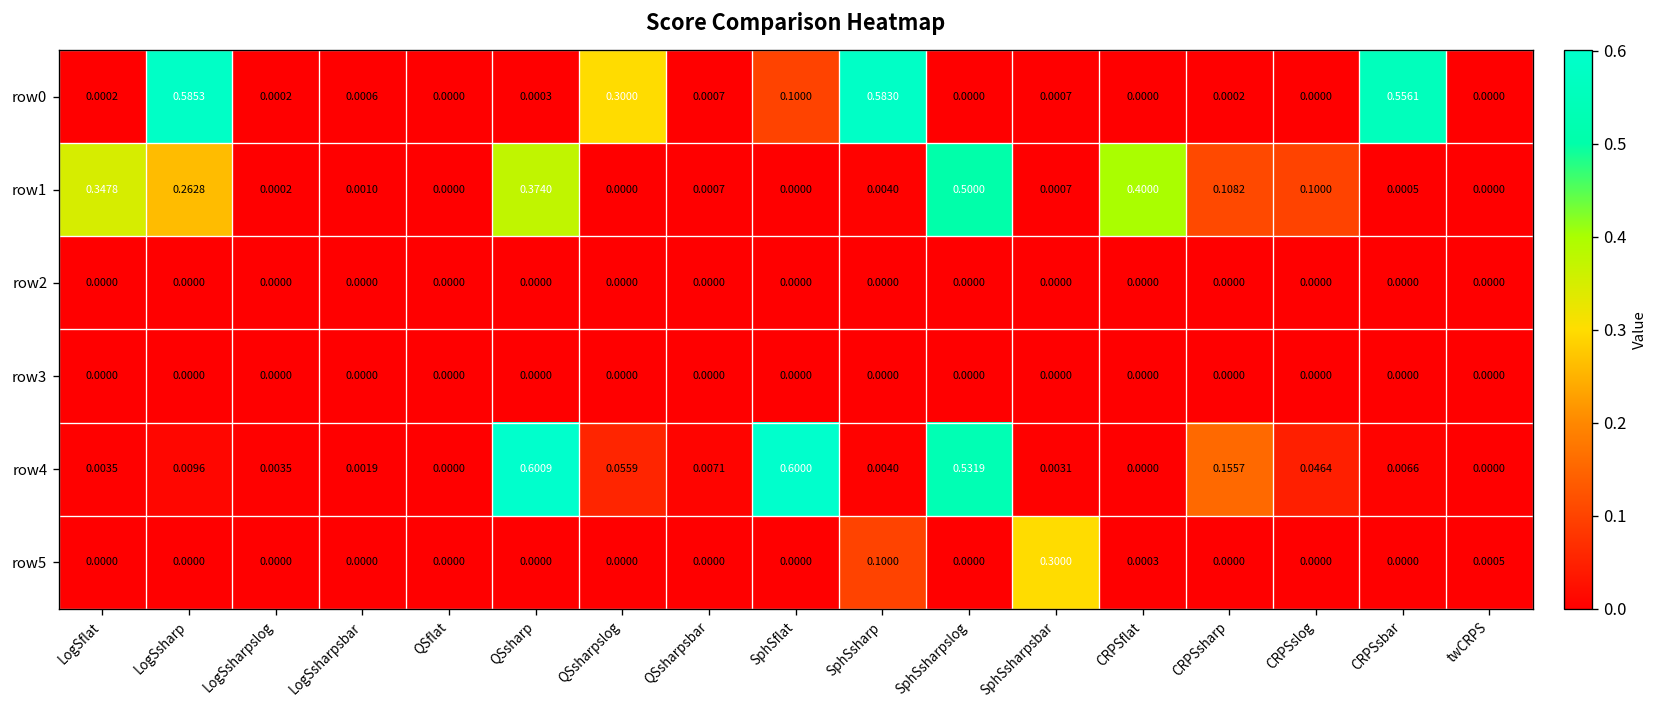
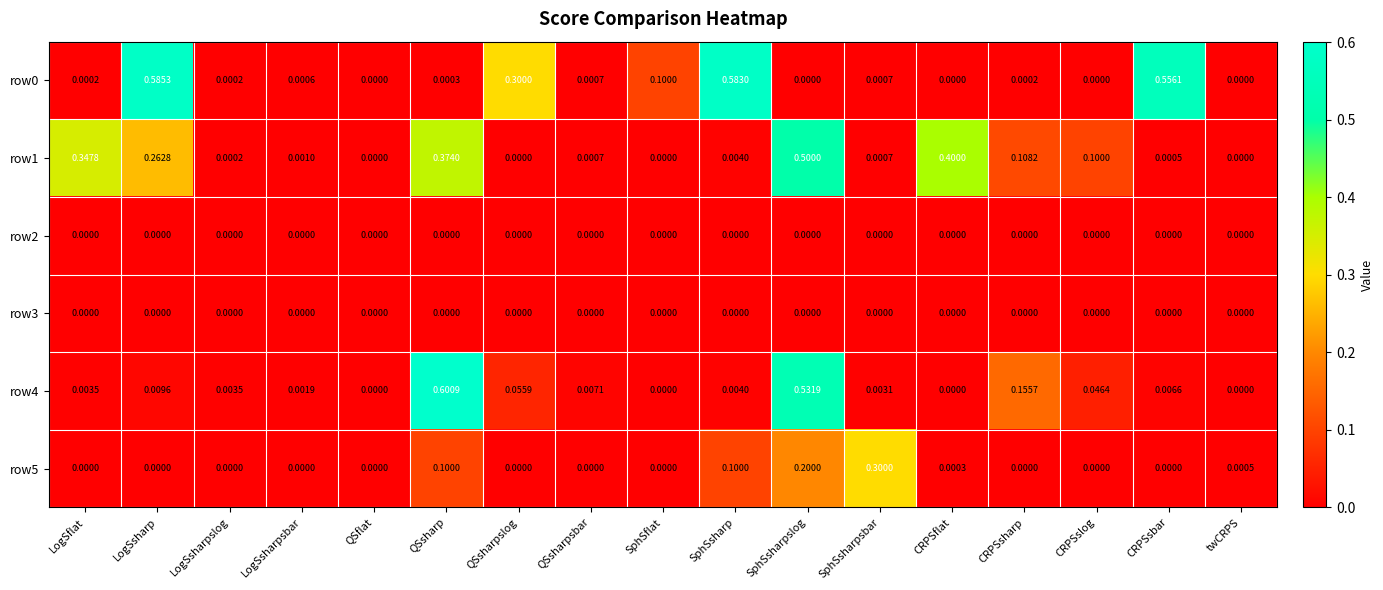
  {
    "row0": {
      "LogSflat": 0.0002,
      "LogSsharp": 0.5853,
      "LogSsharpslog": 0.0002,
      "LogSsharpsbar": 0.0006,
      "QSflat": 0.0000,
      "QSsharp": 0.0003,
      "QSsharpslog": 0.3000,
      "QSsharpsbar": 0.0007,
      "SphSflat": 0.1000,
      "SphSsharp": 0.5830,
      "SphSsharpslog": 0.0000,
      "SphSsharpsbar": 0.0007,
      "CRPSflat": 0.0000,
      "CRPSsharp": 0.0002,
      "CRPSslog": 0.0000,
      "CRPSsbar": 0.5561,
      "twCRPS": 0.0000
    },
    "row1": {
      "LogSflat": 0.3478,
      "LogSsharp": 0.2628,
      "LogSsharpslog": 0.0002,
      "LogSsharpsbar": 0.0010,
      "QSflat": 0.0000,
      "QSsharp": 0.3740,
      "QSsharpslog": 0.0000,
      "QSsharpsbar": 0.0007,
      "SphSflat": 0.0000,
      "SphSsharp": 0.0040,
      "SphSsharpslog": 0.5000,
      "SphSsharpsbar": 0.0007,
      "CRPSflat": 0.4000,
      "CRPSsharp": 0.1082,
      "CRPSslog": 0.1000,
      "CRPSsbar": 0.0005,
      "twCRPS": 0.0000
    },
    "row2": {
      "LogSflat": 0.0000,
      "LogSsharp": 0.0000,
      "LogSsharpslog": 0.0000,
      "LogSsharpsbar": 0.0000,
      "QSflat": 0.0000,
      "QSsharp": 0.0000,
      "QSsharpslog": 0.0000,
      "QSsharpsbar": 0.0000,
      "SphSflat": 0.0000,
      "SphSsharp": 0.0000,
      "SphSsharpslog": 0.0000,
      "SphSsharpsbar": 0.0000,
      "CRPSflat": 0.0000,
      "CRPSsharp": 0.0000,
      "CRPSslog": 0.0000,
      "CRPSsbar": 0.0000,
      "twCRPS": 0.0000
    },
    "row3": {
      "LogSflat": 0.0000,
      "LogSsharp": 0.0000,
      "LogSsharpslog": 0.0000,
      "LogSsharpsbar": 0.0000,
      "QSflat": 0.0000,
      "QSsharp": 0.0000,
      "QSsharpslog": 0.0000,
      "QSsharpsbar": 0.0000,
      "SphSflat": 0.0000,
      "SphSsharp": 0.0000,
      "SphSsharpslog": 0.0000,
      "SphSsharpsbar": 0.0000,
      "CRPSflat": 0.0000,
      "CRPSsharp": 0.0000,
      "CRPSslog": 0.0000,
      "CRPSsbar": 0.0000,
      "twCRPS": 0.0000
    },
    "row4": {
      "LogSflat": 0.0035,
      "LogSsharp": 0.0096,
      "LogSsharpslog": 0.0035,
      "LogSsharpsbar": 0.0019,
      "QSflat": 0.0000,
      "QSsharp": 0.6009,
      "QSsharpslog": 0.0559,
      "QSsharpsbar": 0.0071,
-     "SphSflat": 0.6000,
+     "SphSflat": 0.0000,
      "SphSsharp": 0.0040,
      "SphSsharpslog": 0.5319,
      "SphSsharpsbar": 0.0031,
      "CRPSflat": 0.0000,
      "CRPSsharp": 0.1557,
      "CRPSslog": 0.0464,
      "CRPSsbar": 0.0066,
      "twCRPS": 0.0000
    },
    "row5": {
      "LogSflat": 0.0000,
      "LogSsharp": 0.0000,
      "LogSsharpslog": 0.0000,
      "LogSsharpsbar": 0.0000,
      "QSflat": 0.0000,
-     "QSsharp": 0.0000,
+     "QSsharp": 0.1000,
      "QSsharpslog": 0.0000,
      "QSsharpsbar": 0.0000,
      "SphSflat": 0.0000,
      "SphSsharp": 0.1000,
-     "SphSsharpslog": 0.0000,
+     "SphSsharpslog": 0.2000,
      "SphSsharpsbar": 0.3000,
      "CRPSflat": 0.0003,
      "CRPSsharp": 0.0000,
      "CRPSslog": 0.0000,
      "CRPSsbar": 0.0000,
      "twCRPS": 0.0005
    }
  }
